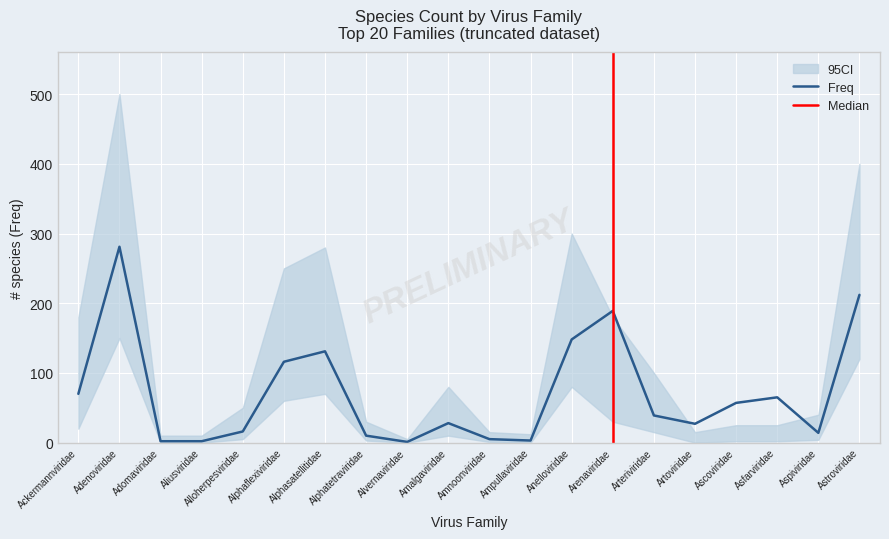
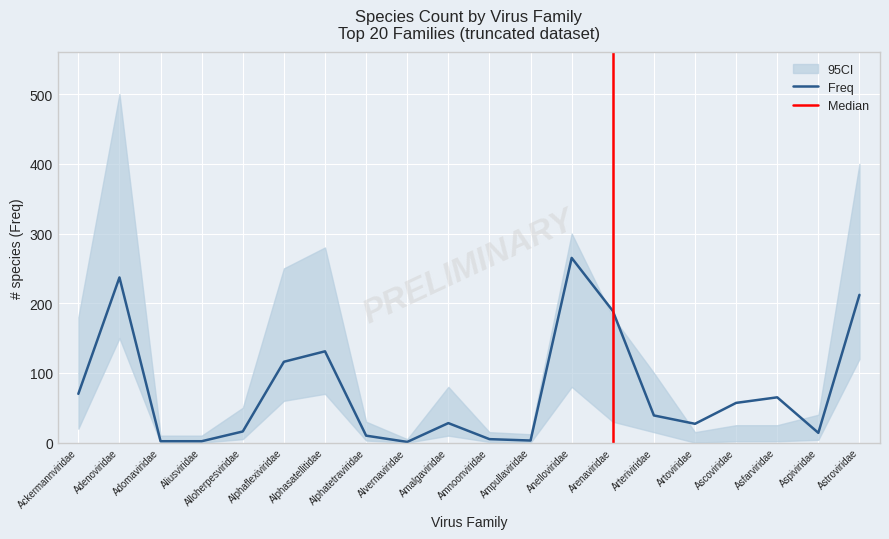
  {
    "Freq": {
      "Ackermannviridae": 70,
-     "Adenoviridae": 280,
+     "Adenoviridae": 240,
      "Adomaviridae": 0,
      "Aliusviridae": 0,
      "Alloherpesviridae": 20,
      "Alphaflexiviridae": 120,
      "Alphasatellitidae": 130,
      "Alphatetraviridae": 10,
      "Alvernaviridae": 0,
      "Amalgaviridae": 30,
      "Amnoonviridae": 10,
      "Ampullaviridae": 0,
-     "Anelloviridae": 150,
+     "Anelloviridae": 270,
      "Arenaviridae": 190,
      "Arteriviridae": 40,
      "Artoviridae": 30,
      "Ascoviridae": 60,
      "Asfarviridae": 70,
      "Aspiviridae": 10,
      "Astroviridae": 210
    }
  }
